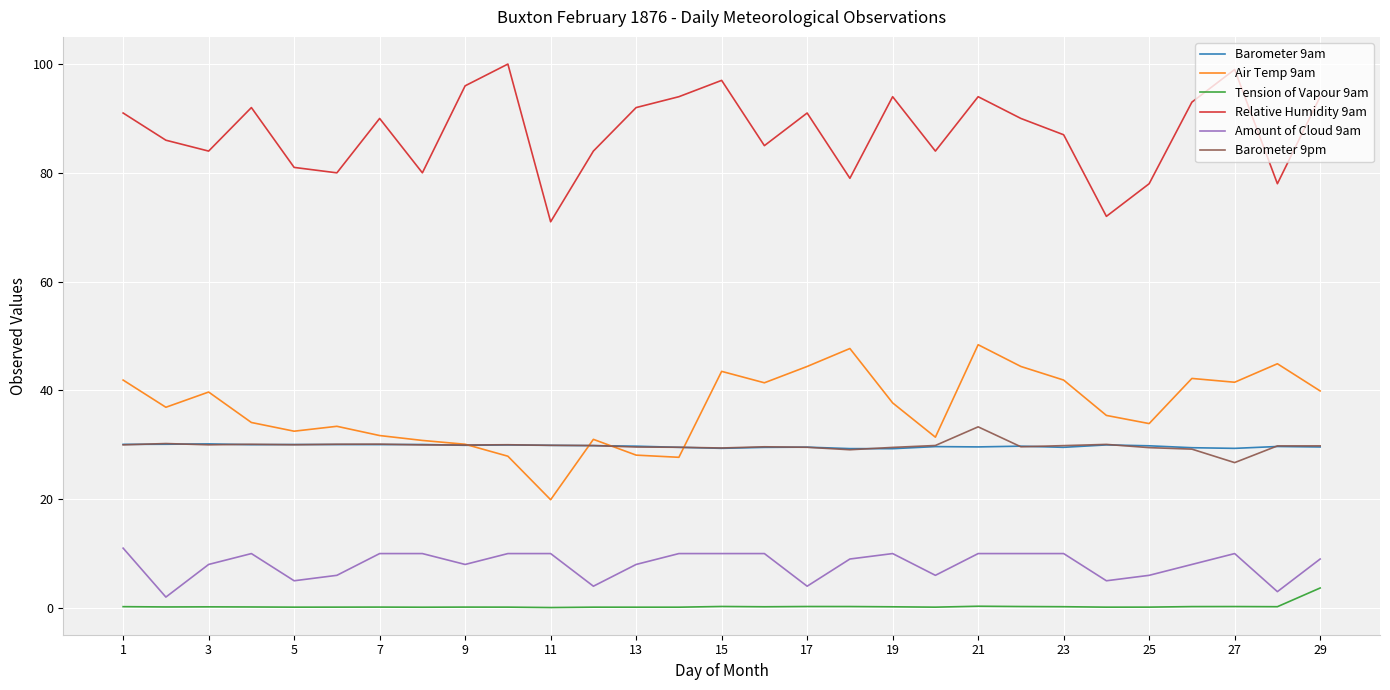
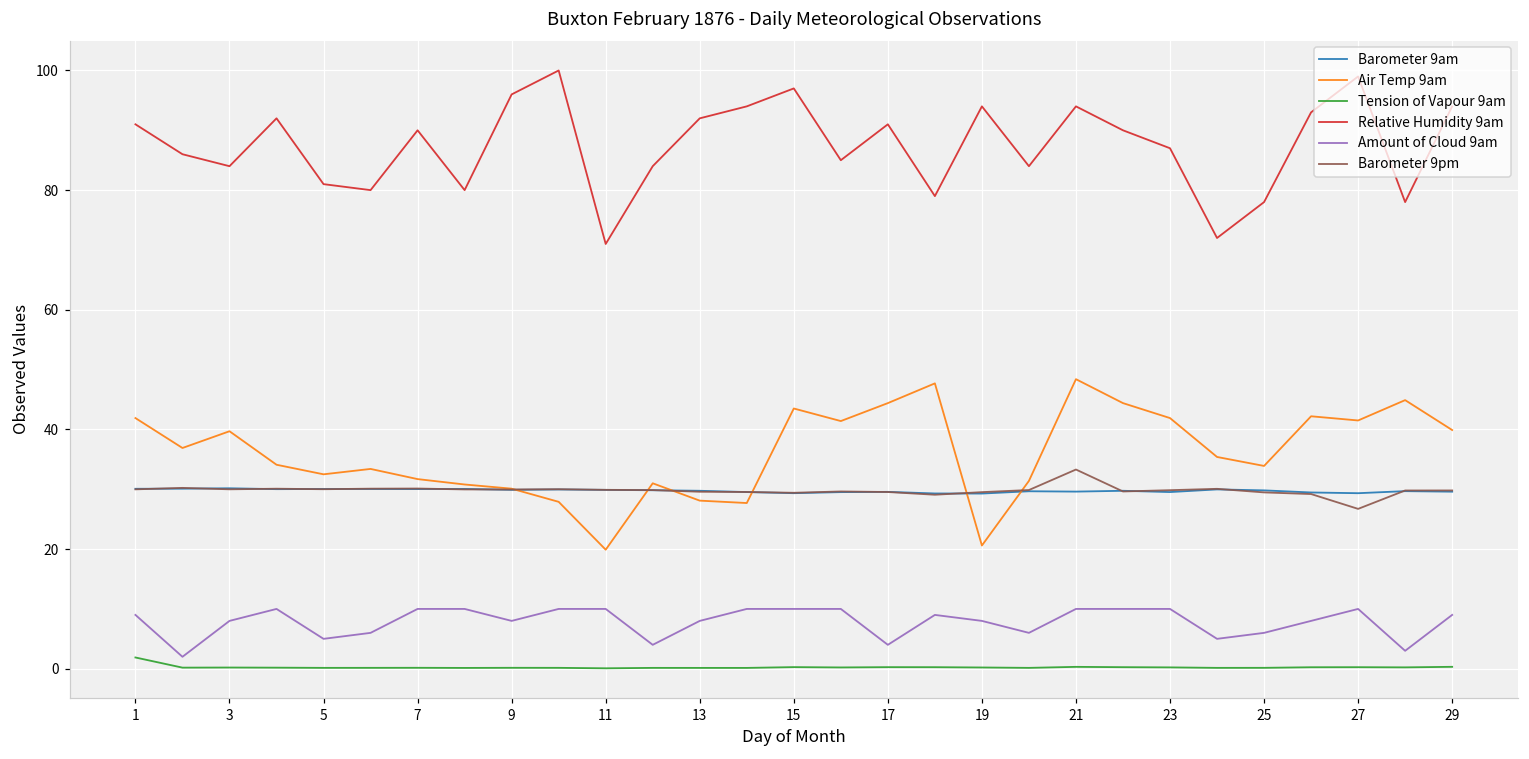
  {
    "Barometer 9am": {
      "21": 30,
      "27": 29
    },
    "Air Temp 9am": {
      "1": 42,
      "3": 40,
      "5": 33,
      "7": 32,
      "11": 20,
      "13": 28,
      "15": 44,
      "17": 44,
-     "19": 38,
+     "19": 21,
      "21": 48,
      "23": 42,
      "25": 34,
      "27": 42,
      "29": 40
    },
    "Tension of Vapour 9am": {
-     "1": 0,
+     "1": 2,
      "3": 0,
      "5": 0,
      "7": 0,
      "9": 0,
      "11": 0,
      "13": 0,
      "15": 0,
      "17": 0,
      "19": 0,
      "21": 0,
      "23": 0,
      "25": 0,
      "27": 0,
-     "29": 4
+     "29": 0
    },
    "Relative Humidity 9am": {
      "1": 91,
      "3": 84,
      "5": 81,
      "7": 90,
      "9": 96,
      "11": 71,
      "13": 92,
      "15": 97,
      "17": 91,
      "19": 94,
      "21": 94,
      "23": 87,
      "25": 78
    },
    "Amount of Cloud 9am": {
-     "1": 11,
+     "1": 9,
      "3": 8,
      "5": 5,
      "7": 10,
      "9": 8,
      "11": 10,
      "13": 8,
      "15": 10,
      "17": 4,
-     "19": 10,
+     "19": 8,
      "21": 10,
      "23": 10,
      "25": 6,
      "27": 10,
      "29": 9
    },
    "Barometer 9pm": {
      "21": 33,
      "27": 27
    }
  }
